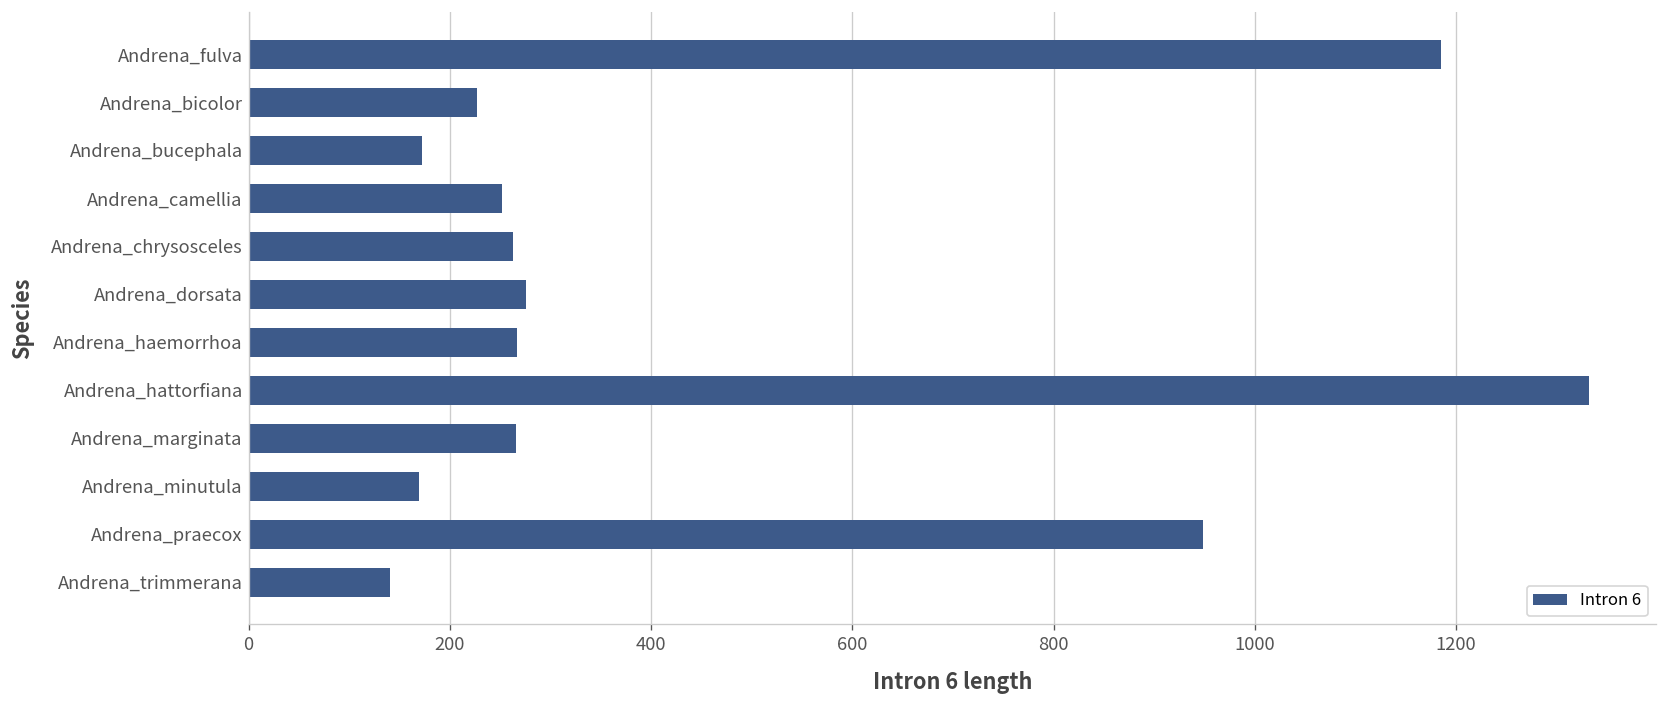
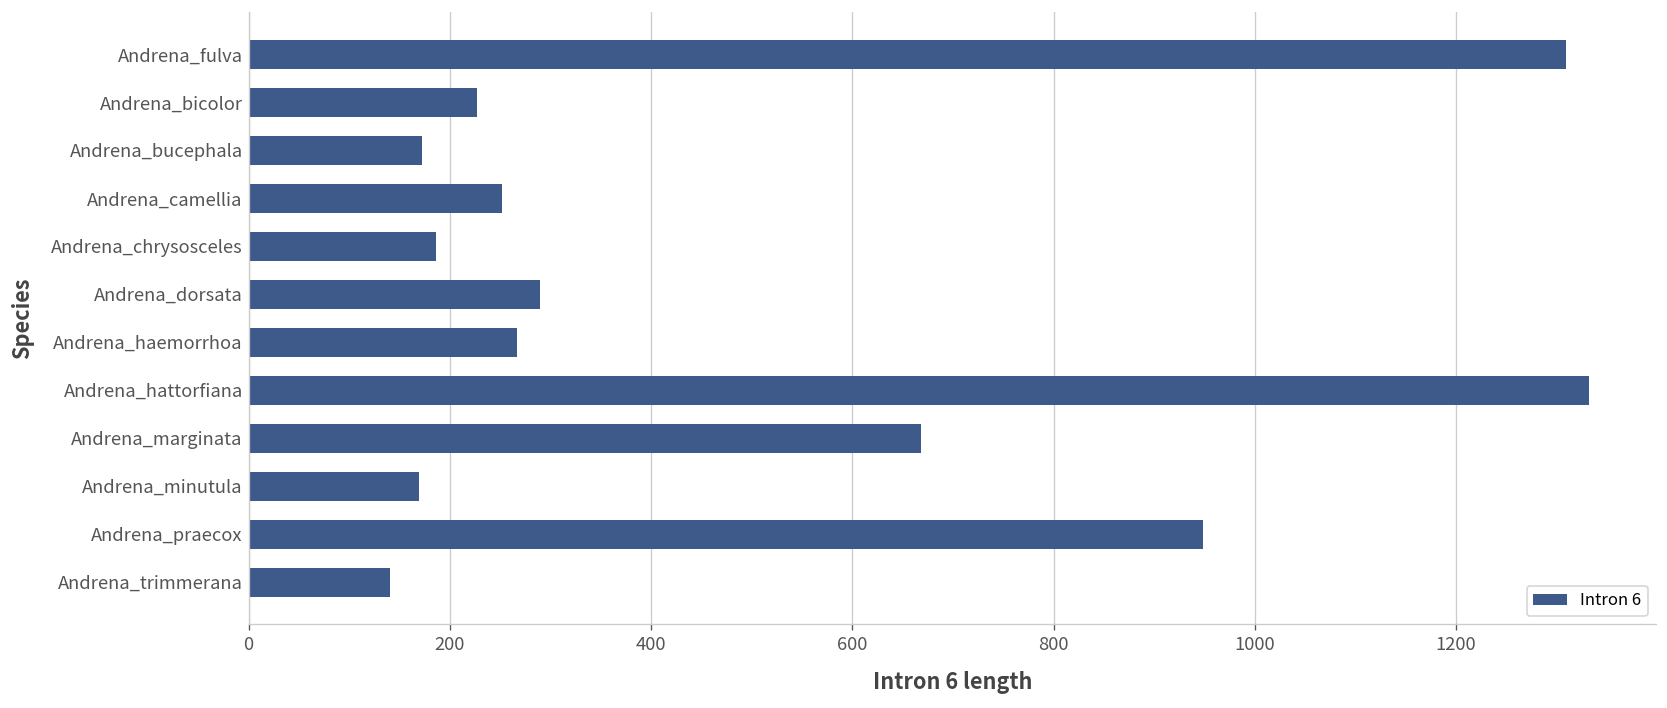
  {
-   "Andrena_fulva": 1190,
+   "Andrena_fulva": 1310,
    "Andrena_bicolor": 230,
    "Andrena_bucephala": 170,
    "Andrena_camellia": 250,
-   "Andrena_chrysosceles": 260,
-   "Andrena_dorsata": 280,
+   "Andrena_chrysosceles": 190,
+   "Andrena_dorsata": 290,
    "Andrena_haemorrhoa": 270,
    "Andrena_hattorfiana": 1330,
-   "Andrena_marginata": 270,
+   "Andrena_marginata": 670,
    "Andrena_minutula": 170,
    "Andrena_praecox": 950,
    "Andrena_trimmerana": 140
  }
